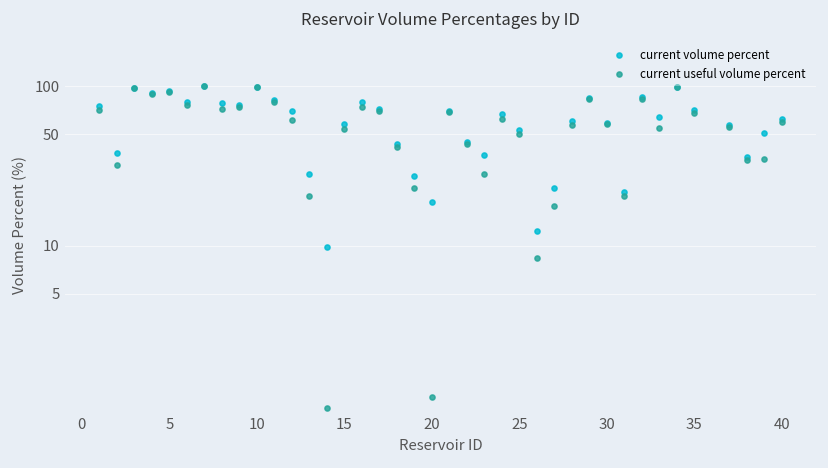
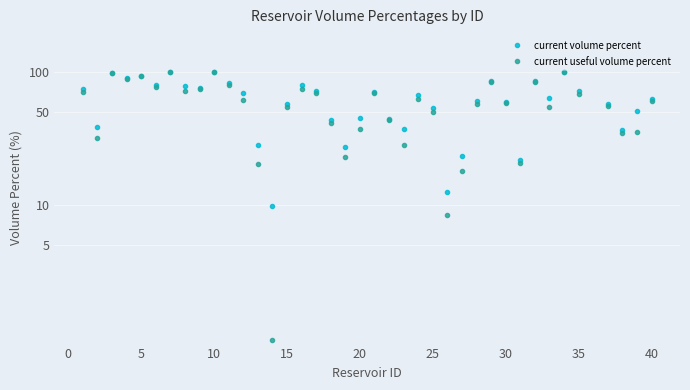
  {
    "current volume percent": {
      "15": 60,
-     "20": 19,
+     "20": 45,
      "25": 53
    },
    "current useful volume percent": {
      "15": 54,
-     "20": 1.1,
+     "20": 37,
      "25": 50
    }
  }
